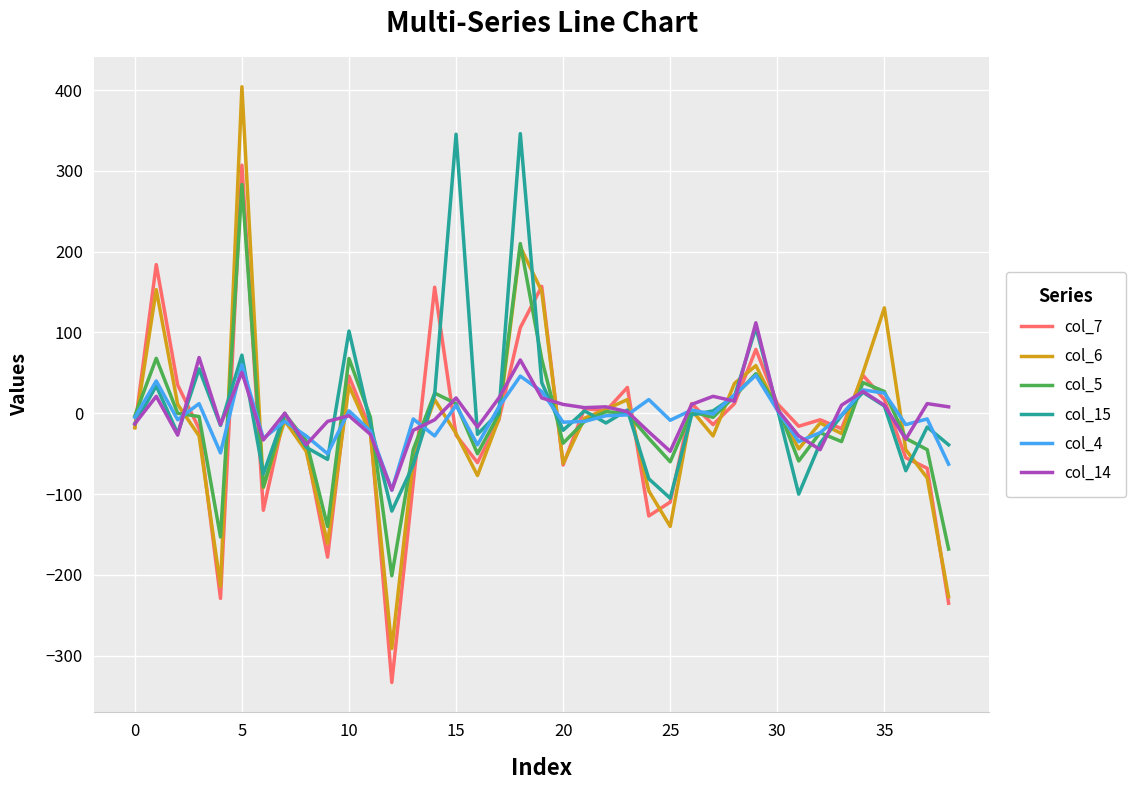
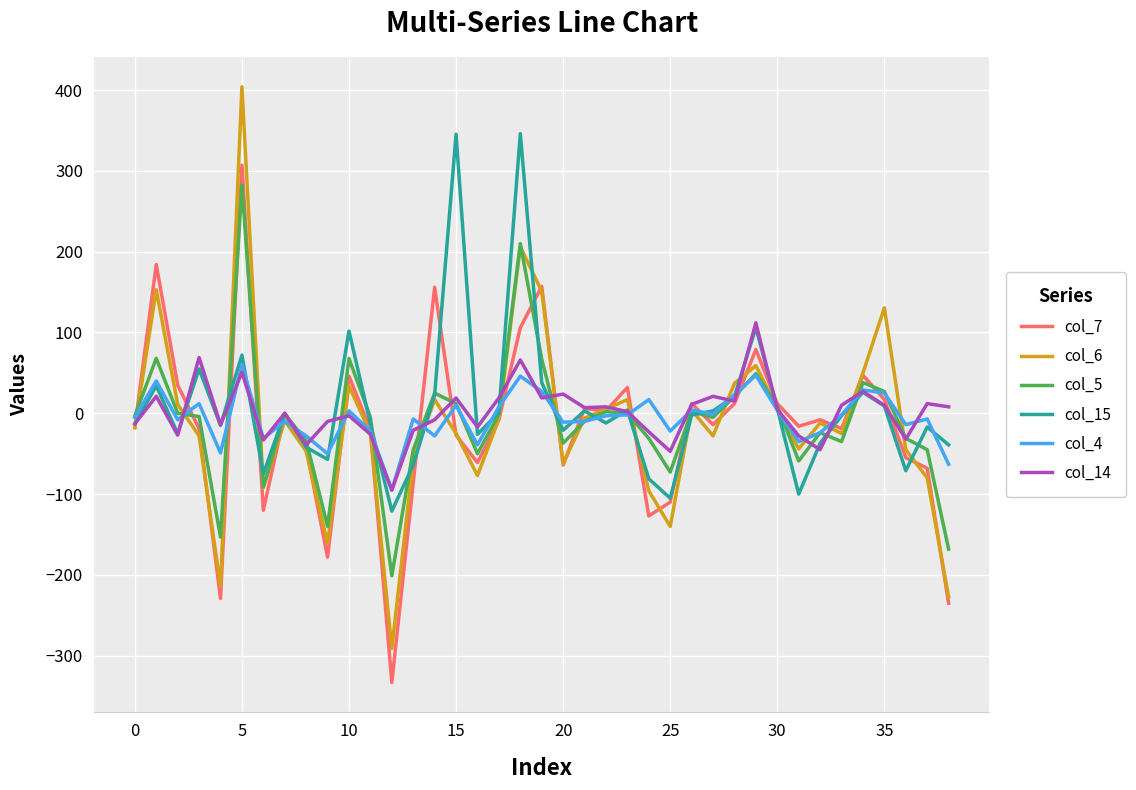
  {
    "col_7": {
      "5": 310,
      "10": 50,
      "25": -110,
      "35": 20
    },
    "col_6": {
      "5": 400,
      "10": 30,
      "25": -140,
      "35": 130
    },
    "col_5": {
      "5": 280,
      "10": 70,
      "20": -40,
-     "25": -60
+     "25": -70
    },
    "col_15": {
      "5": 70,
      "10": 100,
      "15": 350,
      "20": -20,
      "25": -110
    },
    "col_4": {
      "5": 60,
      "10": 0,
      "20": -10,
-     "25": -10
+     "25": -20
    },
    "col_14": {
      "5": 50,
      "10": 0,
      "15": 20,
-     "20": 10,
+     "20": 20,
      "25": -50
    }
  }
